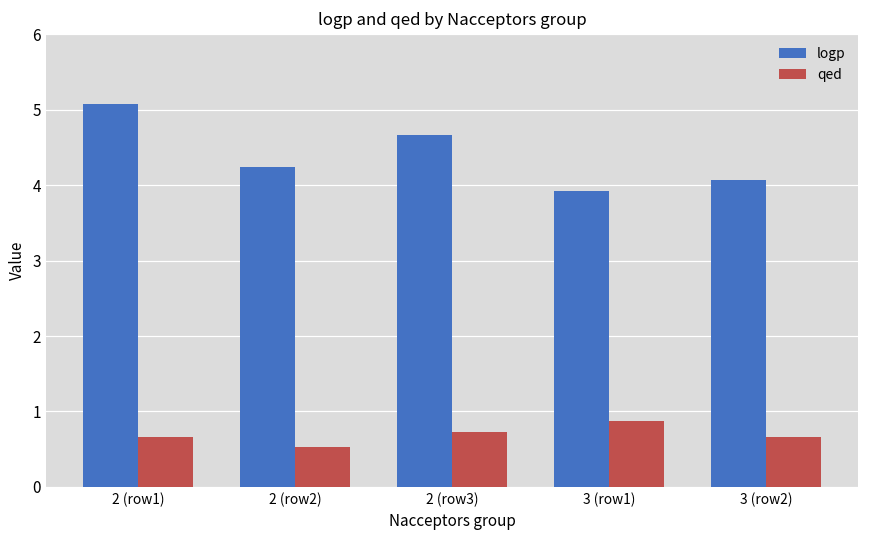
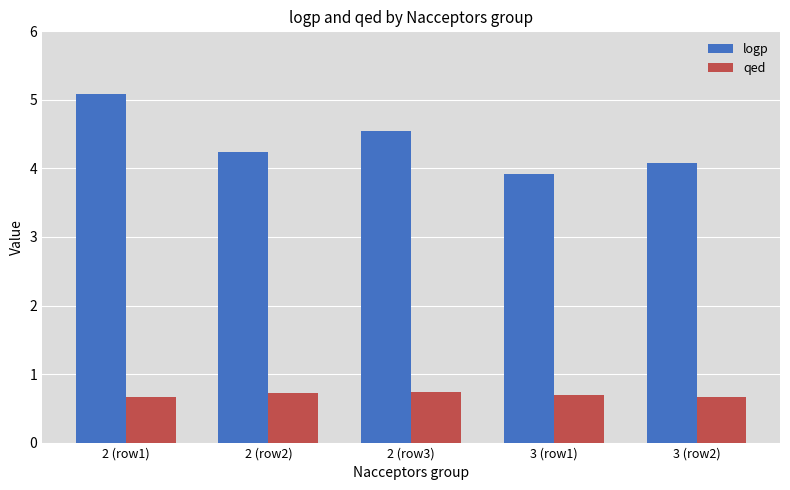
  {
    "logp": {
      "2 (row1)": 5.1,
      "2 (row2)": 4.2,
-     "2 (row3)": 4.7,
+     "2 (row3)": 4.5,
      "3 (row1)": 3.9,
      "3 (row2)": 4.1
    },
    "qed": {
      "2 (row1)": 0.7,
-     "2 (row2)": 0.5,
+     "2 (row2)": 0.7,
      "2 (row3)": 0.7,
-     "3 (row1)": 0.9,
+     "3 (row1)": 0.7,
      "3 (row2)": 0.7
    }
  }
